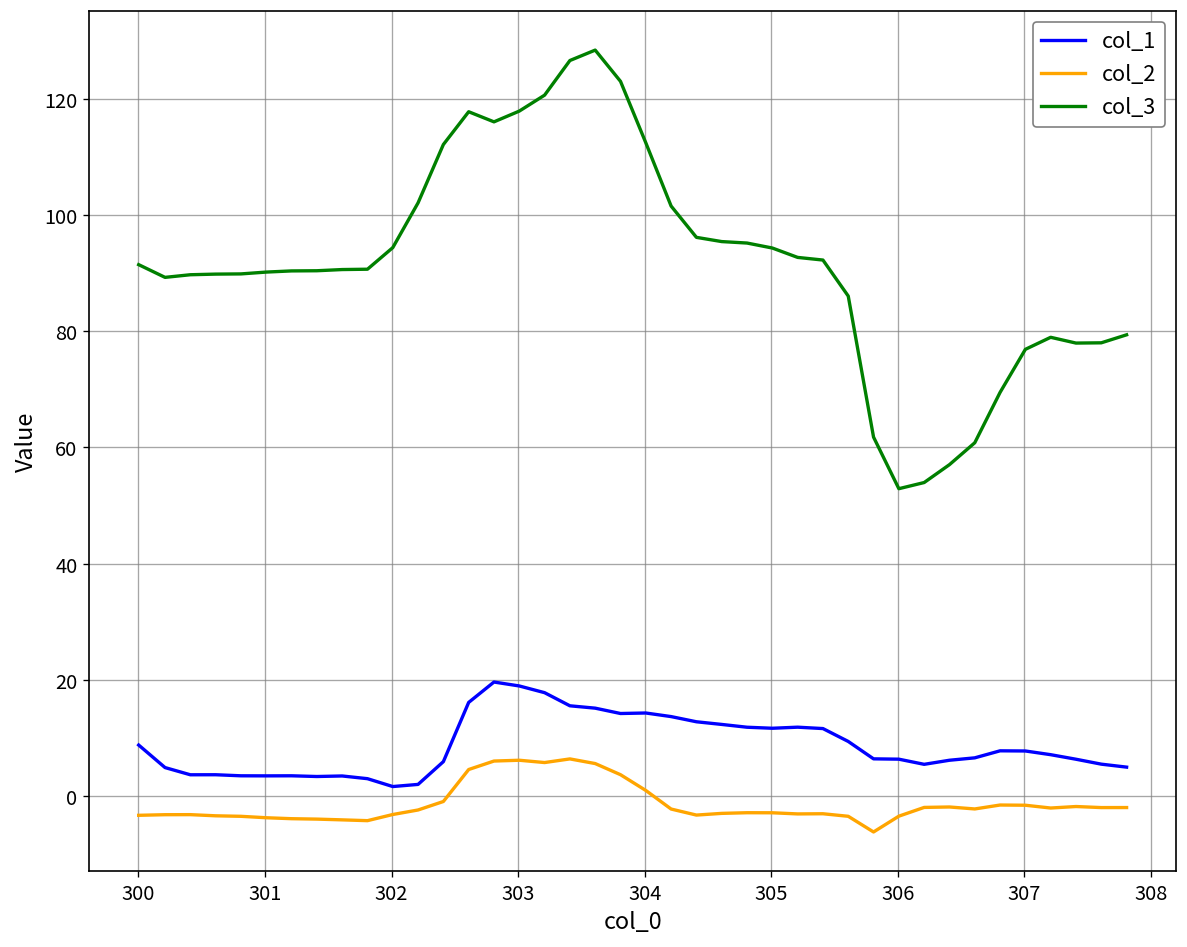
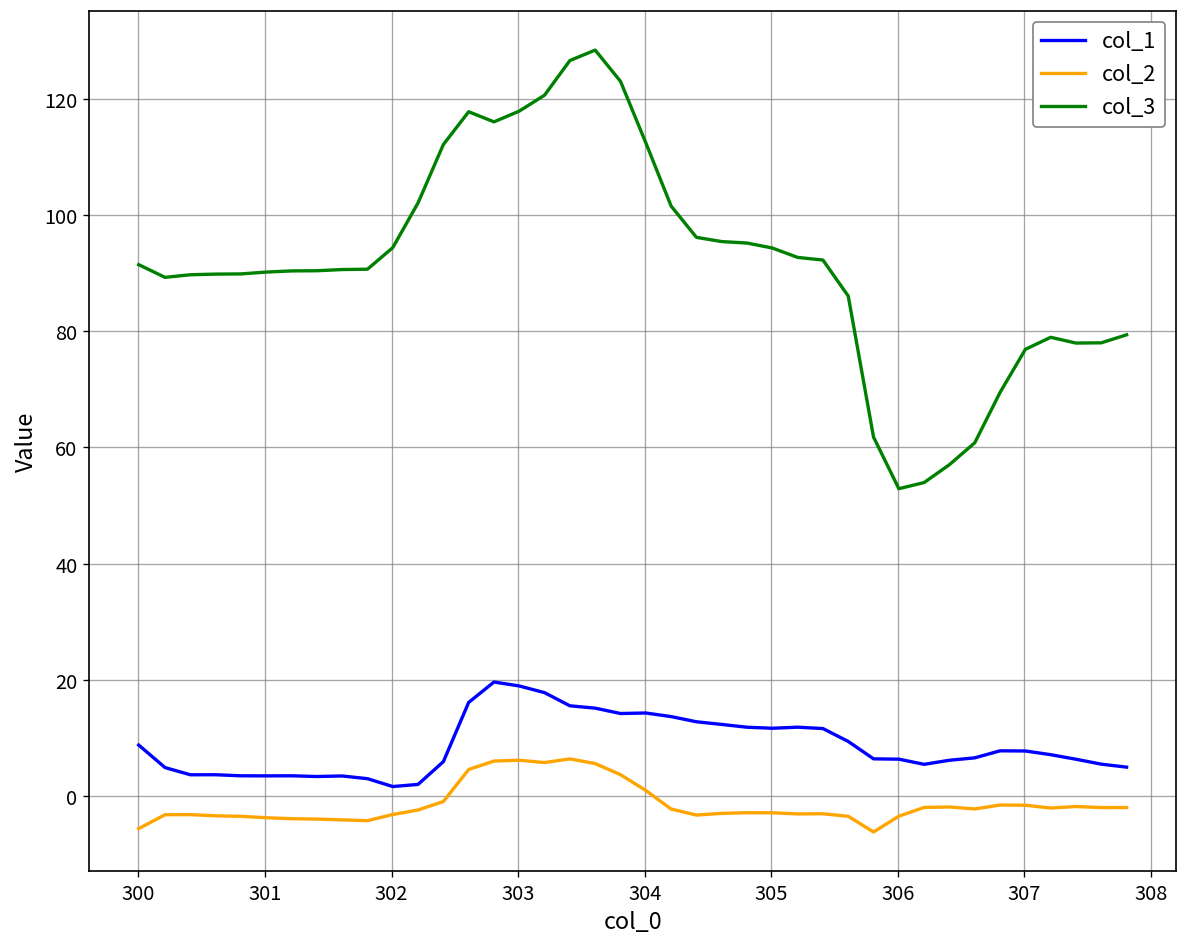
  {
    "col_1": {
      "300": 9
    },
    "col_2": {
-     "300": -3
+     "300": -6
    },
    "col_3": {
      "300": 91
    }
  }
